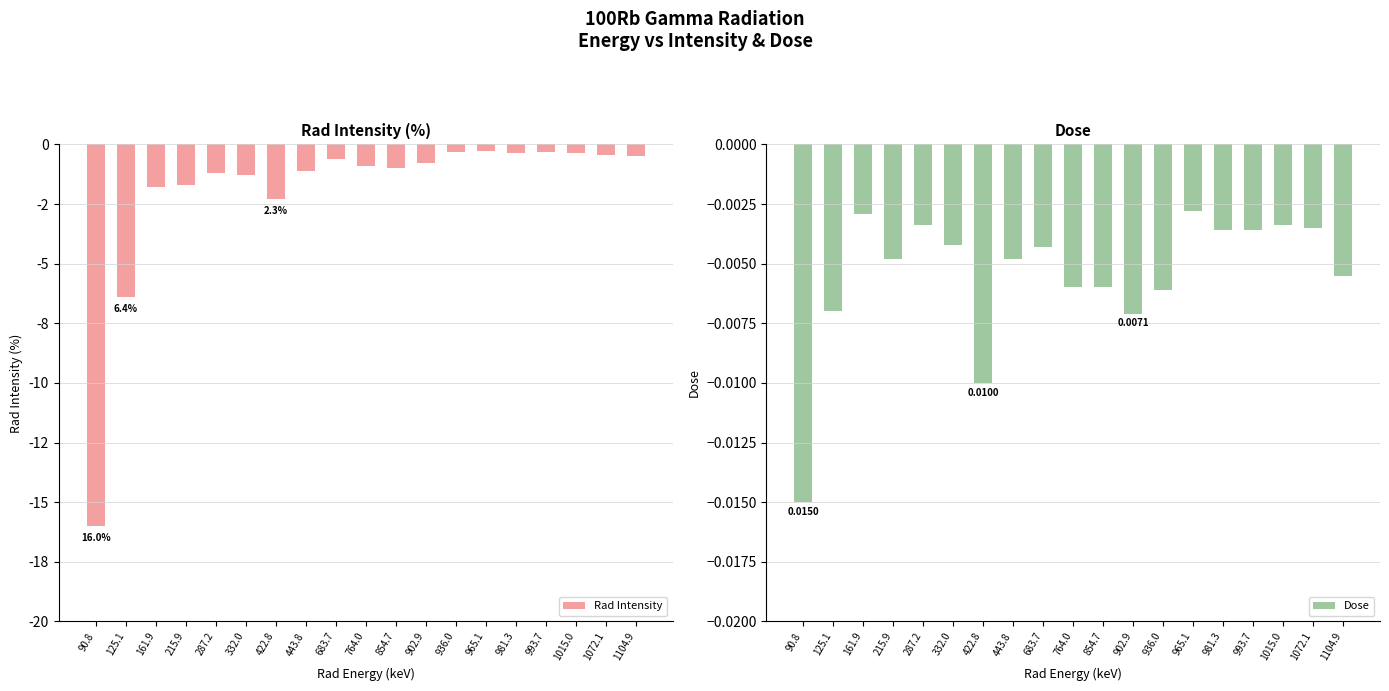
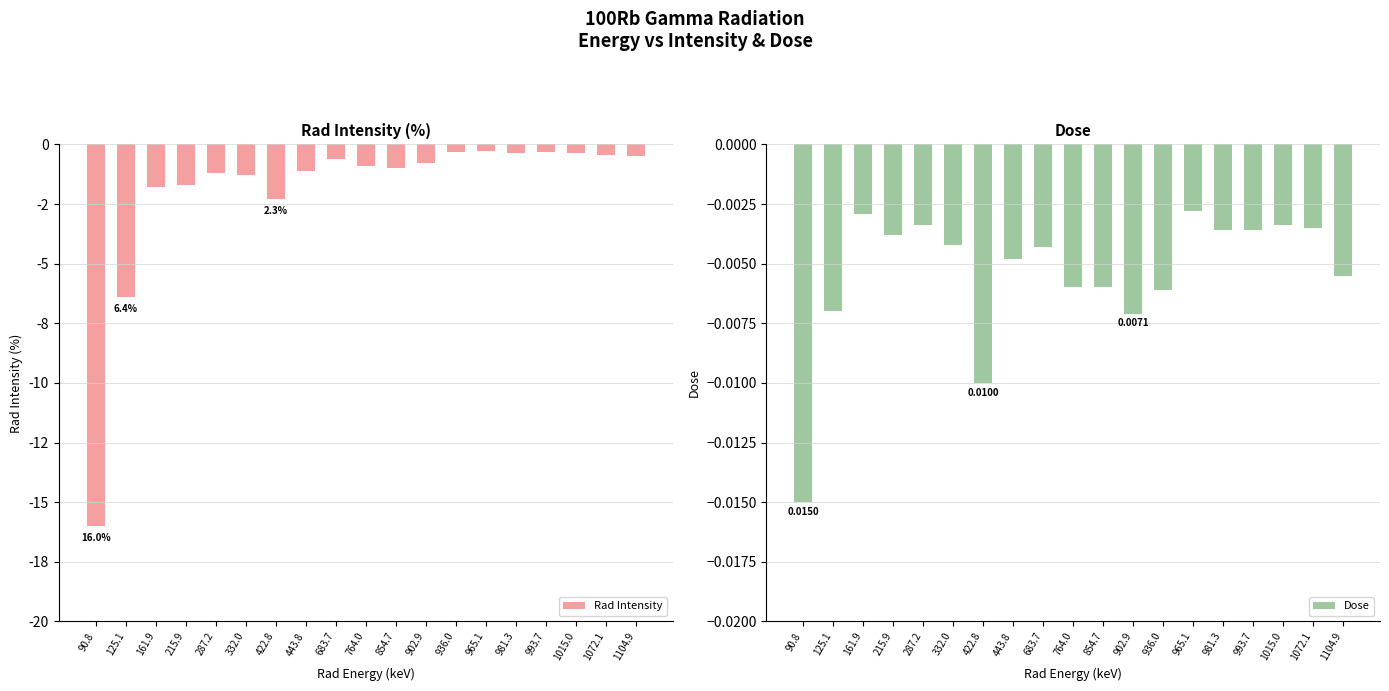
  {
    "Dose": {
      "125.1": -0.0070,
      "161.9": -0.0029,
-     "215.9": -0.0048,
+     "215.9": -0.0038,
      "287.2": -0.0034,
      "332.0": -0.0042,
      "443.8": -0.0048,
      "683.7": -0.0043,
      "764.0": -0.0060,
      "854.7": -0.0060,
      "936.0": -0.0061,
      "965.1": -0.0028,
      "981.3": -0.0036,
      "993.7": -0.0036,
      "1015.0": -0.0034,
      "1072.1": -0.0035,
      "1104.9": -0.0055
    }
  }
